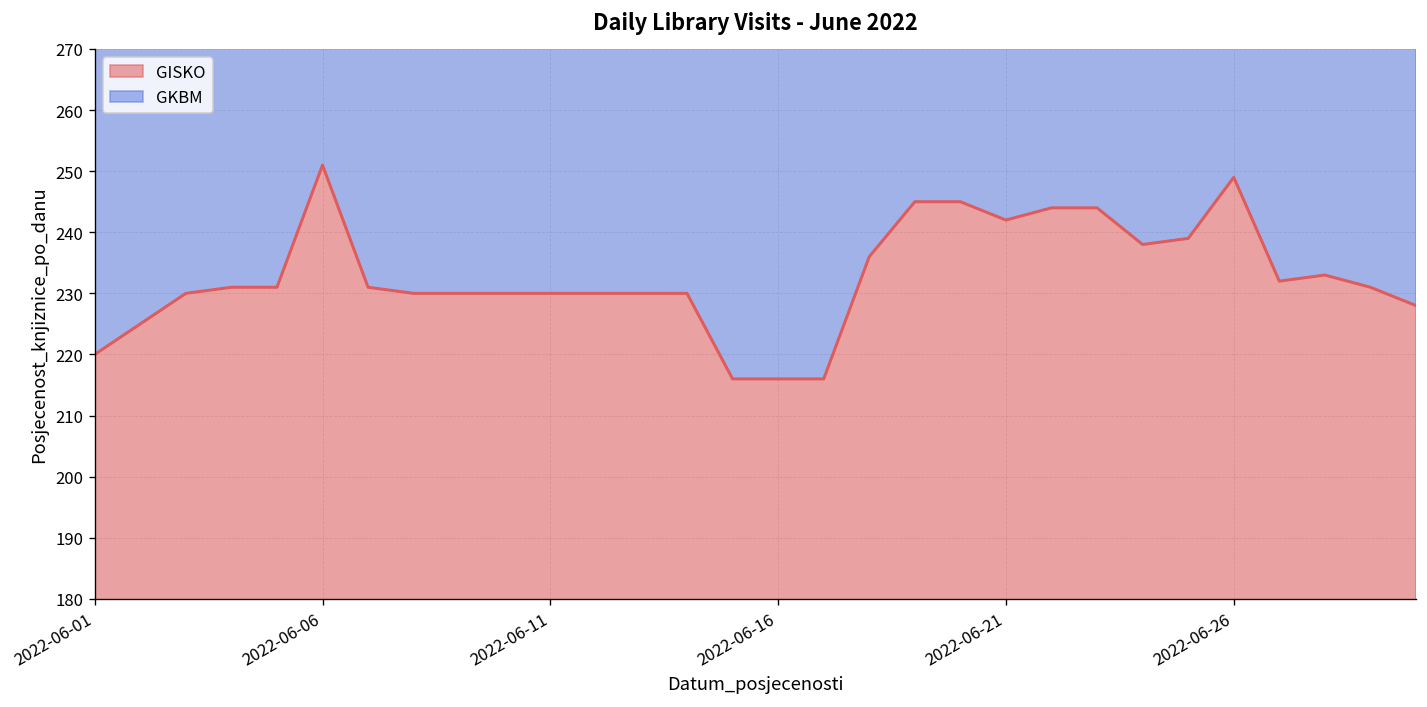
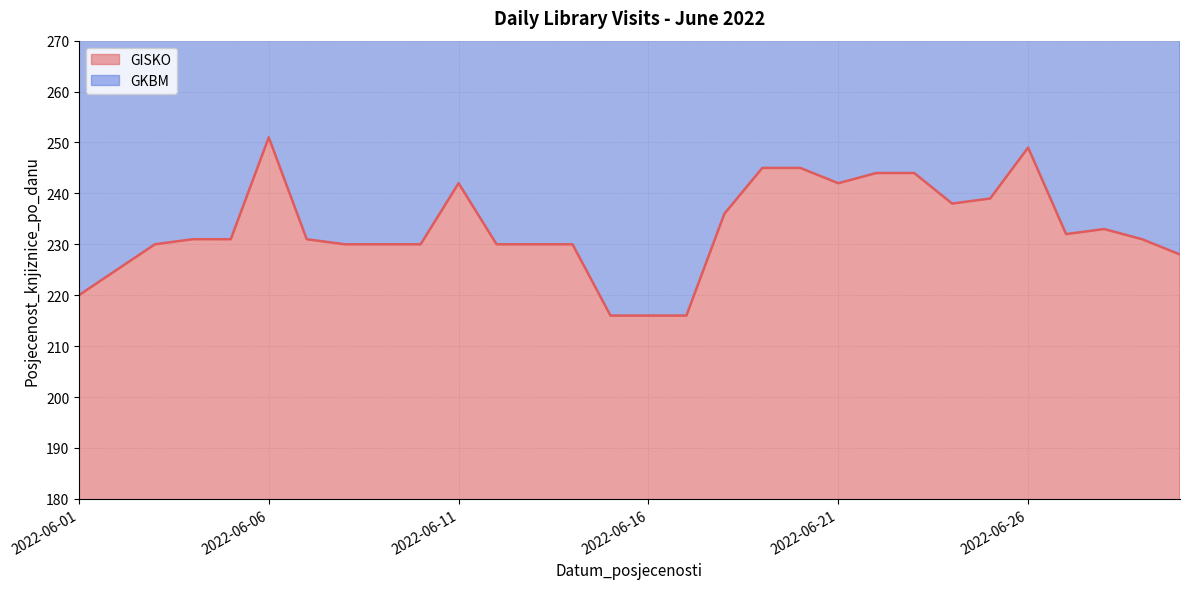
  {
    "GISKO": {
      "2022-06-01": 220,
      "2022-06-06": 251,
-     "2022-06-11": 230,
+     "2022-06-11": 242,
      "2022-06-16": 216,
      "2022-06-21": 242,
      "2022-06-26": 249
    }
  }
